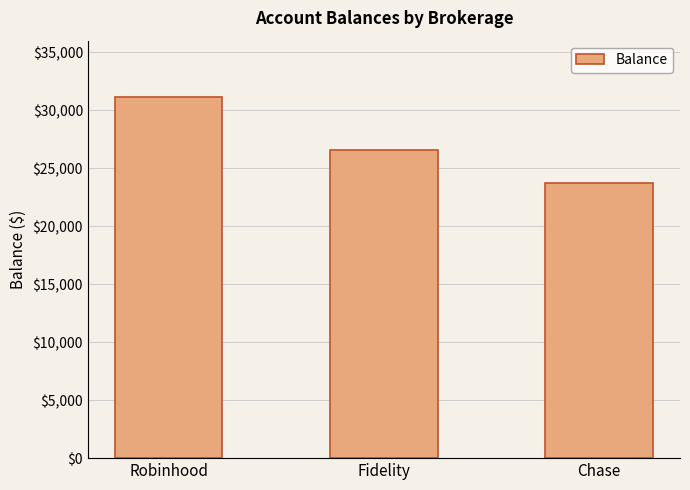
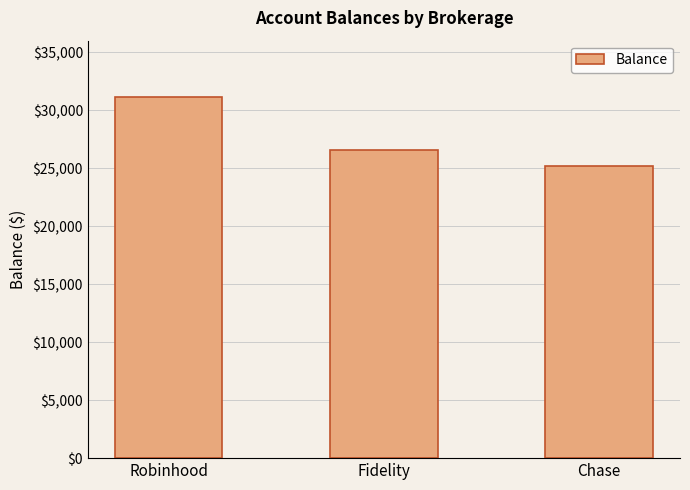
  {
    "Robinhood": "$31,100",
    "Fidelity": "$26,600",
-   "Chase": "$23,700"
+   "Chase": "$25,200"
  }
